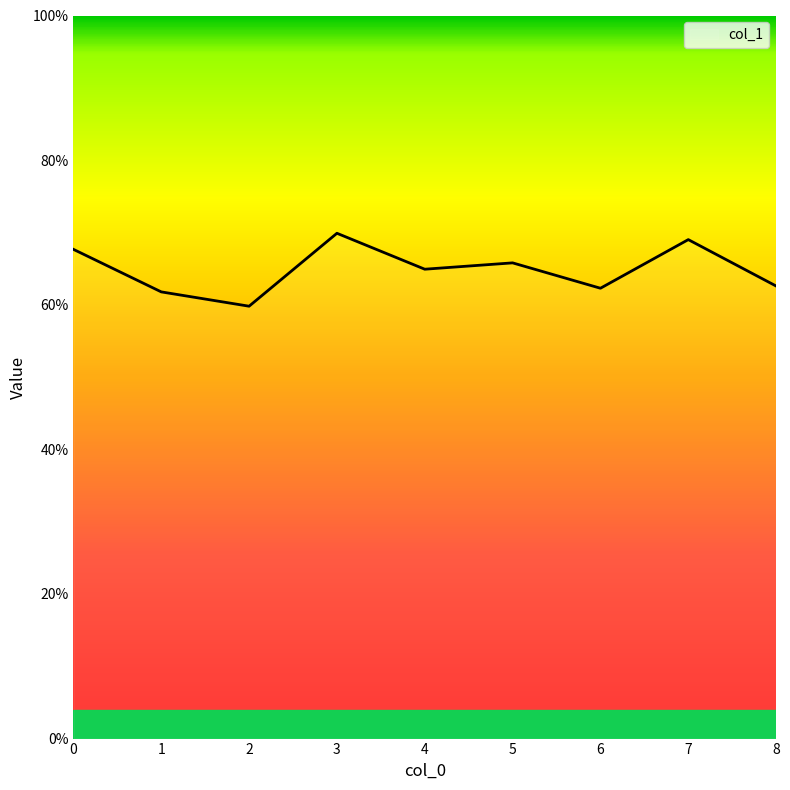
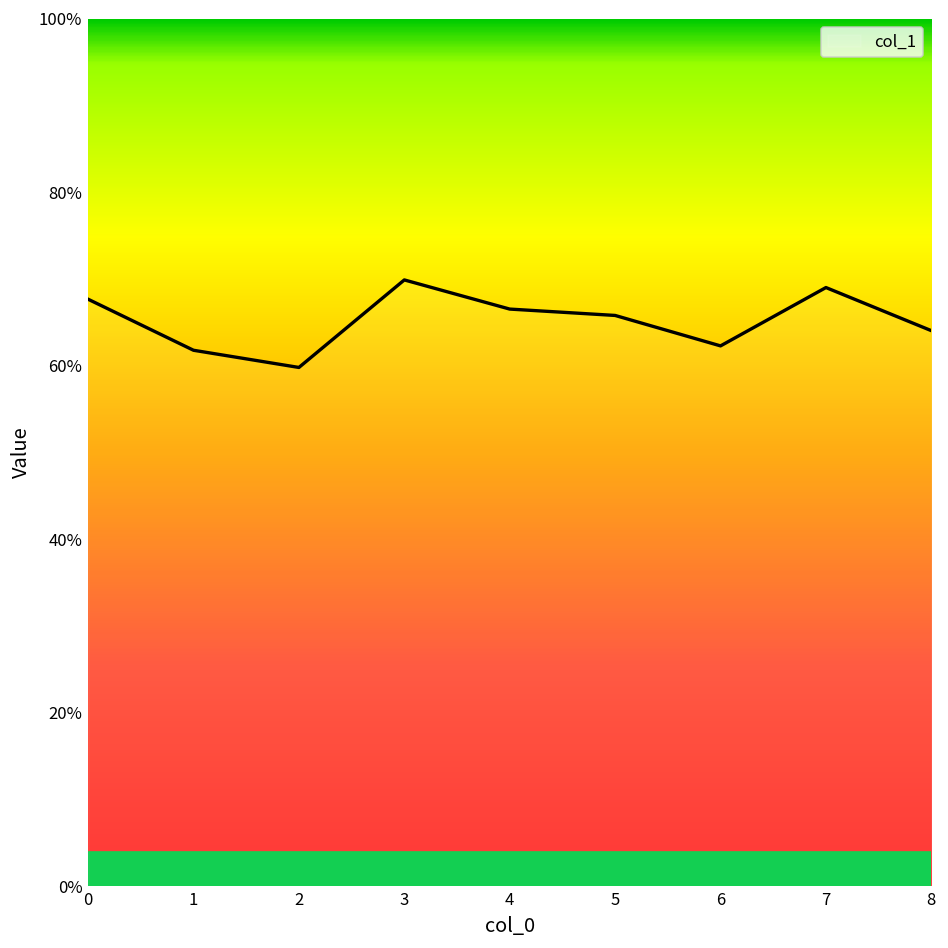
  {
    "0": "68%",
    "1": "62%",
    "2": "60%",
    "3": "70%",
-   "4": "65%",
+   "4": "67%",
    "5": "66%",
    "6": "62%",
    "7": "69%",
-   "8": "63%"
+   "8": "64%"
  }
